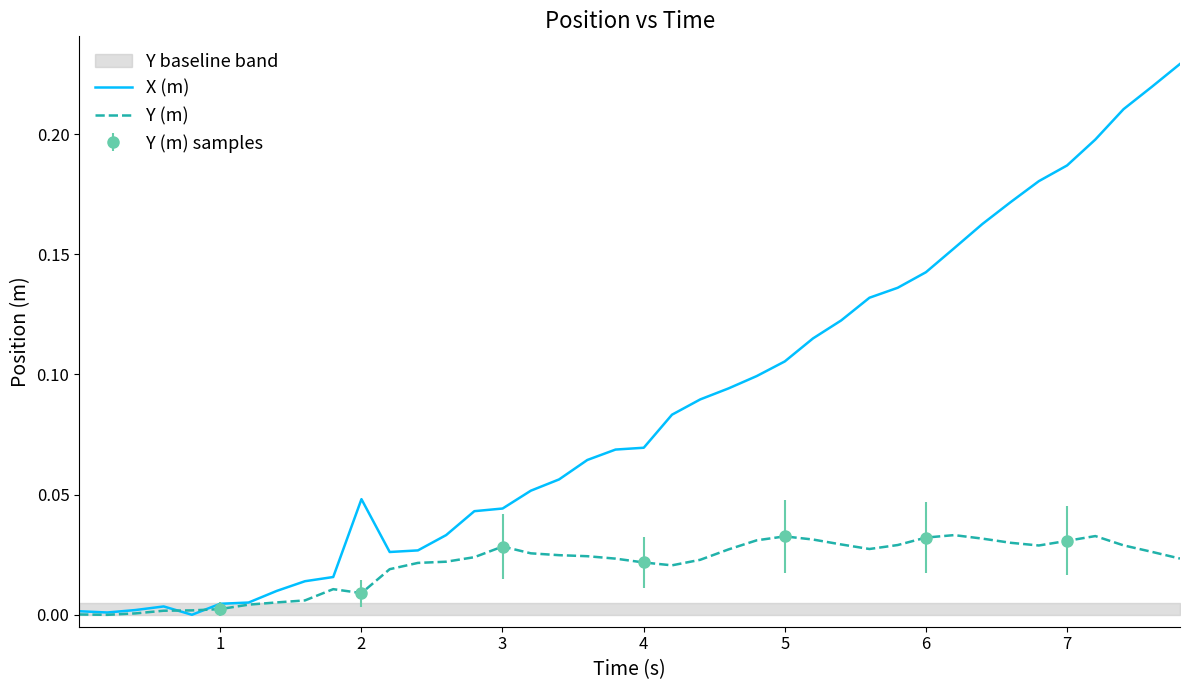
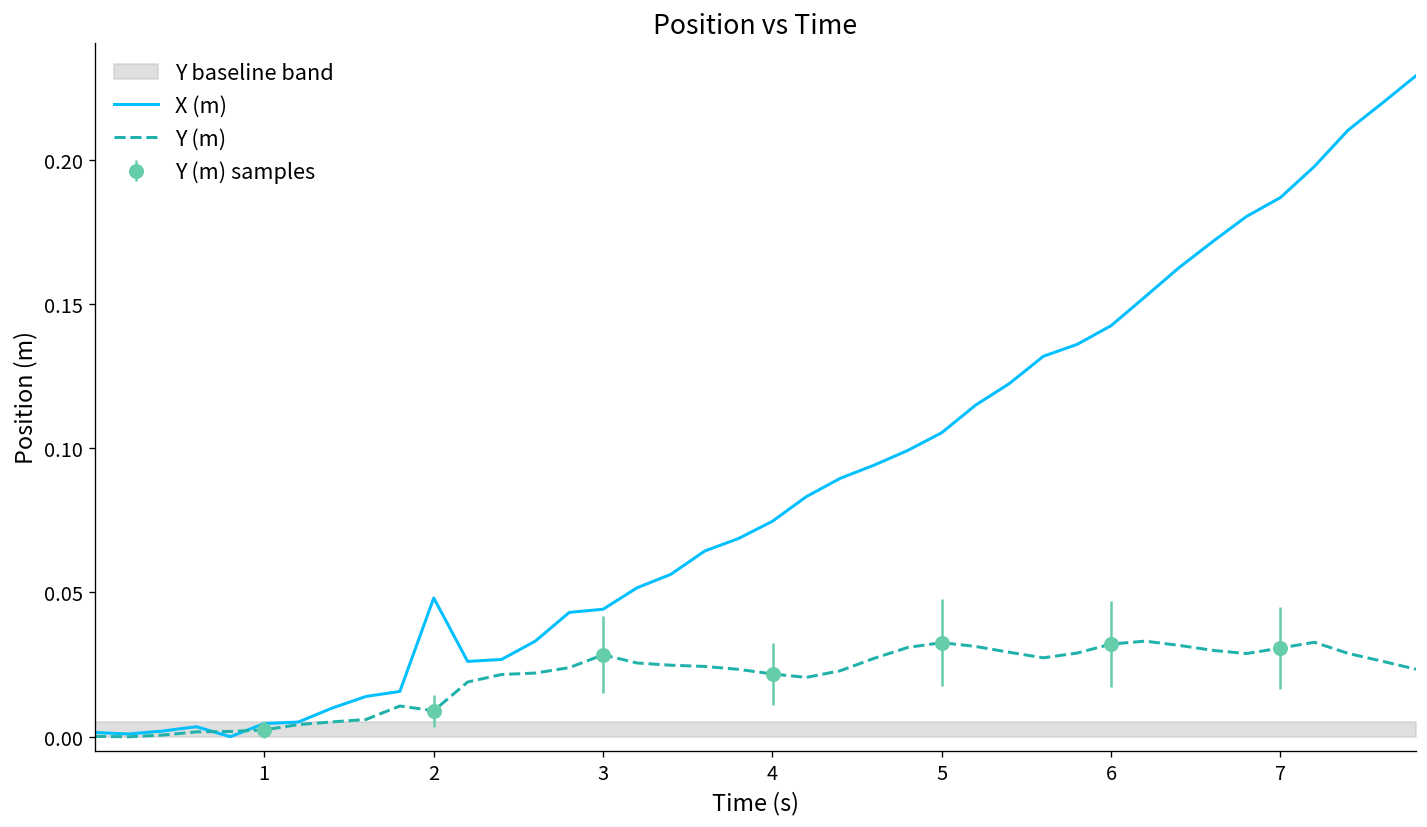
  {
    "X (m)": {
      "2": 0.048,
      "3": 0.044,
-     "4": 0.069,
+     "4": 0.075,
      "5": 0.105,
      "6": 0.143,
      "7": 0.187
    },
    "Y baseline band": {
      "2": 0.005,
      "3": 0.005,
      "4": 0.005,
      "5": 0.005,
      "6": 0.005,
      "7": 0.005
    }
  }
